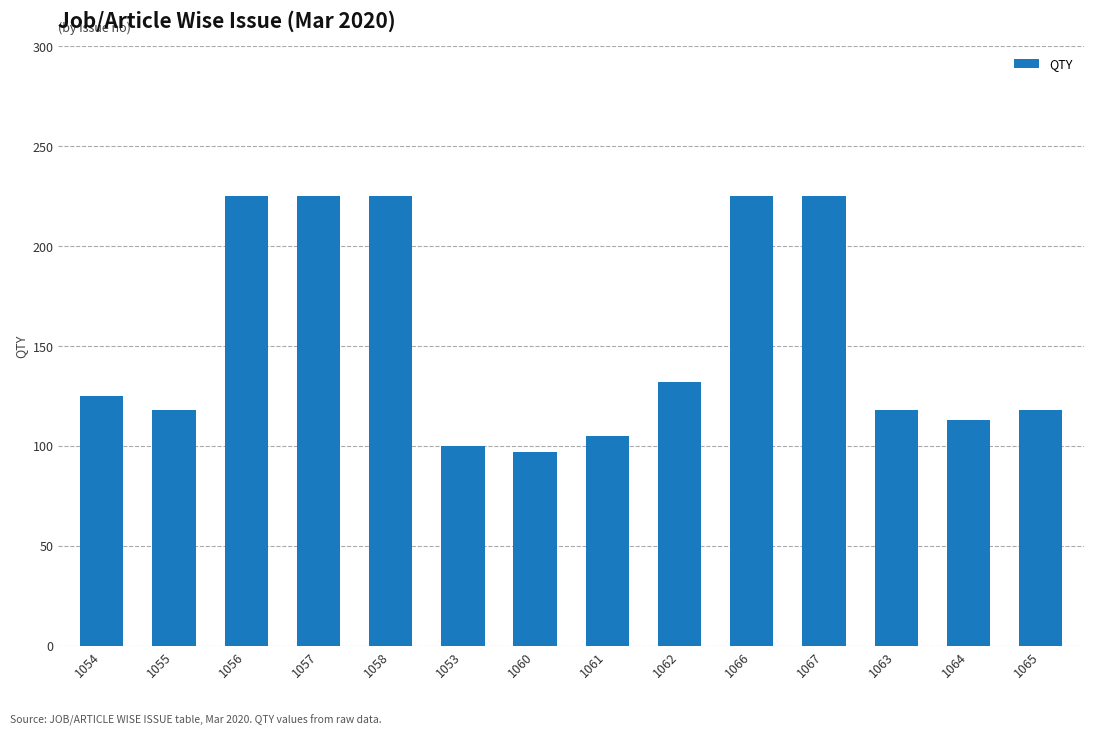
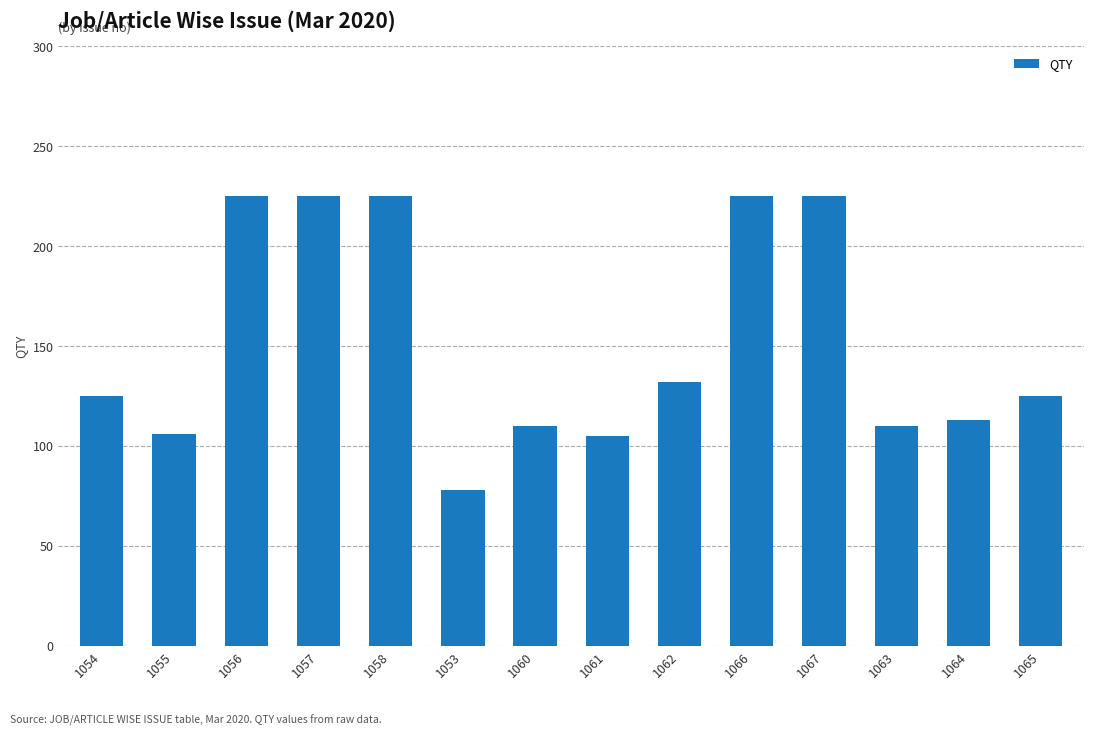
  {
    "1054": 125,
-   "1055": 118,
+   "1055": 106,
    "1056": 225,
    "1057": 225,
    "1058": 225,
-   "1053": 100,
-   "1060": 97,
+   "1053": 78,
+   "1060": 110,
    "1061": 105,
    "1062": 132,
    "1066": 225,
    "1067": 225,
-   "1063": 118,
+   "1063": 110,
    "1064": 113,
-   "1065": 118
+   "1065": 125
  }
